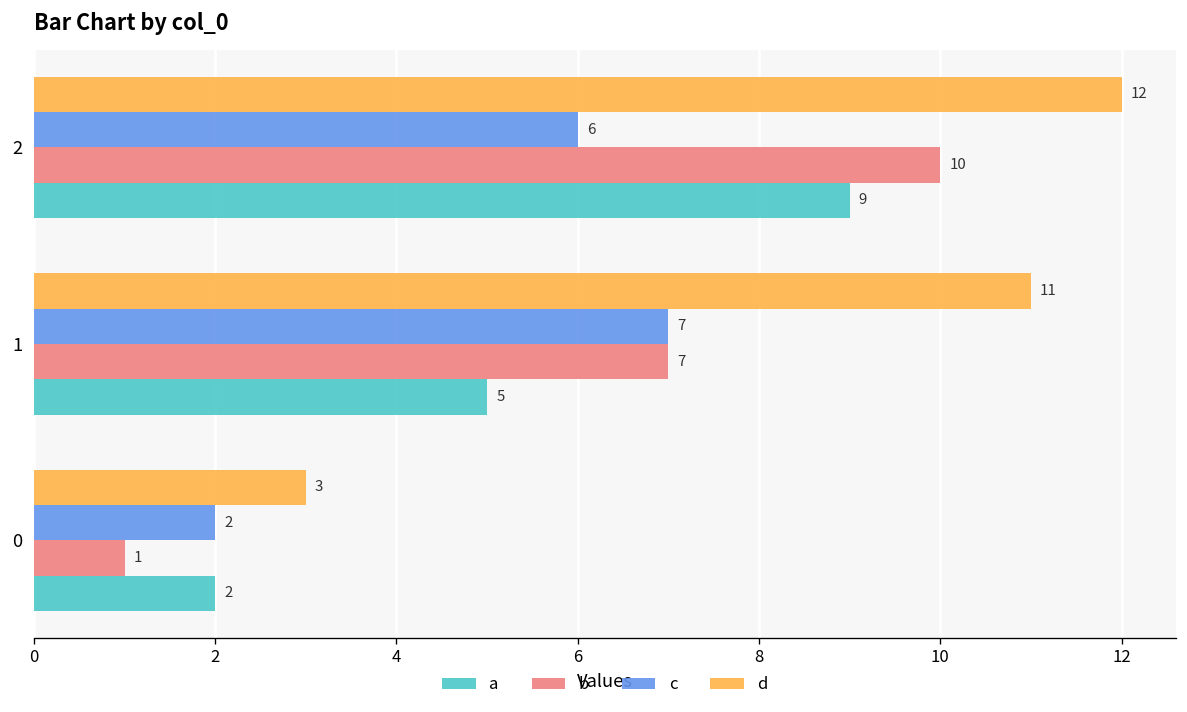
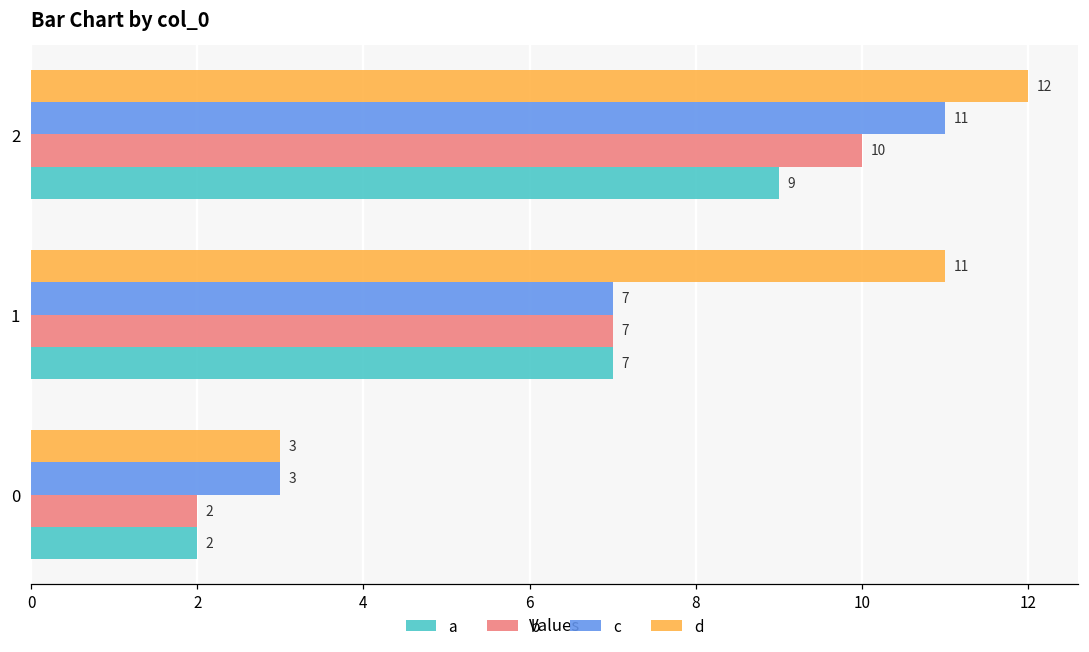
  {
    "a": {
      "2": 9,
-     "1": 5,
+     "1": 7,
      "0": 2
    },
    "b": {
      "2": 10,
      "1": 7,
-     "0": 1
+     "0": 2
    },
    "c": {
-     "2": 6,
+     "2": 11,
      "1": 7,
-     "0": 2
+     "0": 3
    },
    "d": {
      "2": 12,
      "1": 11,
      "0": 3
    }
  }
